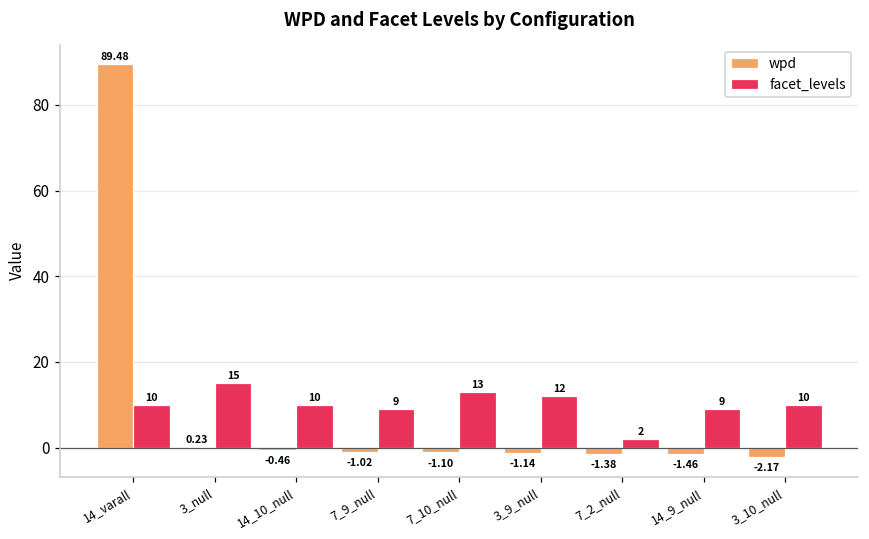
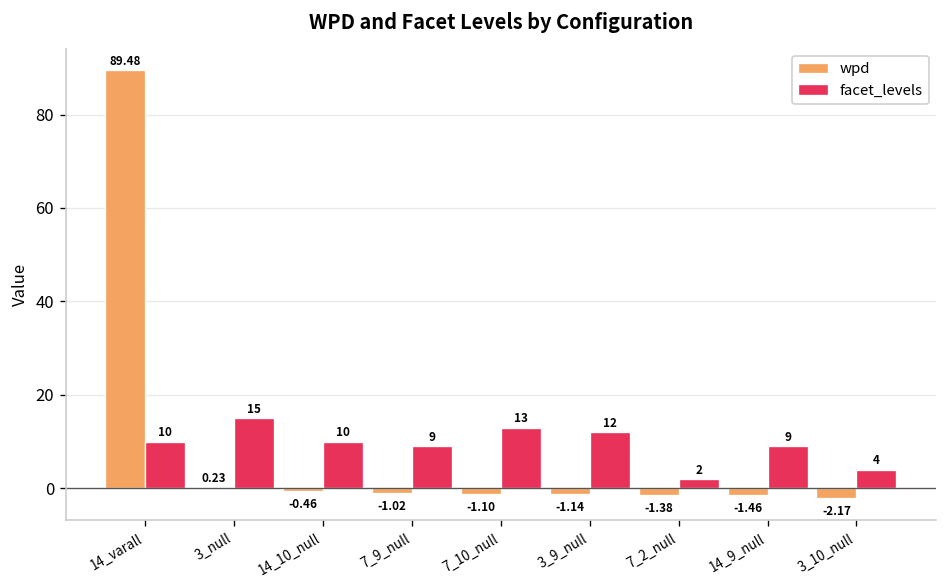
  {
    "wpd": {
      "14_varall": 89.48,
      "3_null": 0.23,
      "14_10_null": -0.46,
      "7_9_null": -1.02,
      "7_10_null": -1.10,
      "3_9_null": -1.14,
      "7_2_null": -1.38,
      "14_9_null": -1.46,
      "3_10_null": -2.17
    },
    "facet_levels": {
      "14_varall": 10,
      "3_null": 15,
      "14_10_null": 10,
      "7_9_null": 9,
      "7_10_null": 13,
      "3_9_null": 12,
      "7_2_null": 2,
      "14_9_null": 9,
-     "3_10_null": 10
+     "3_10_null": 4
    }
  }
